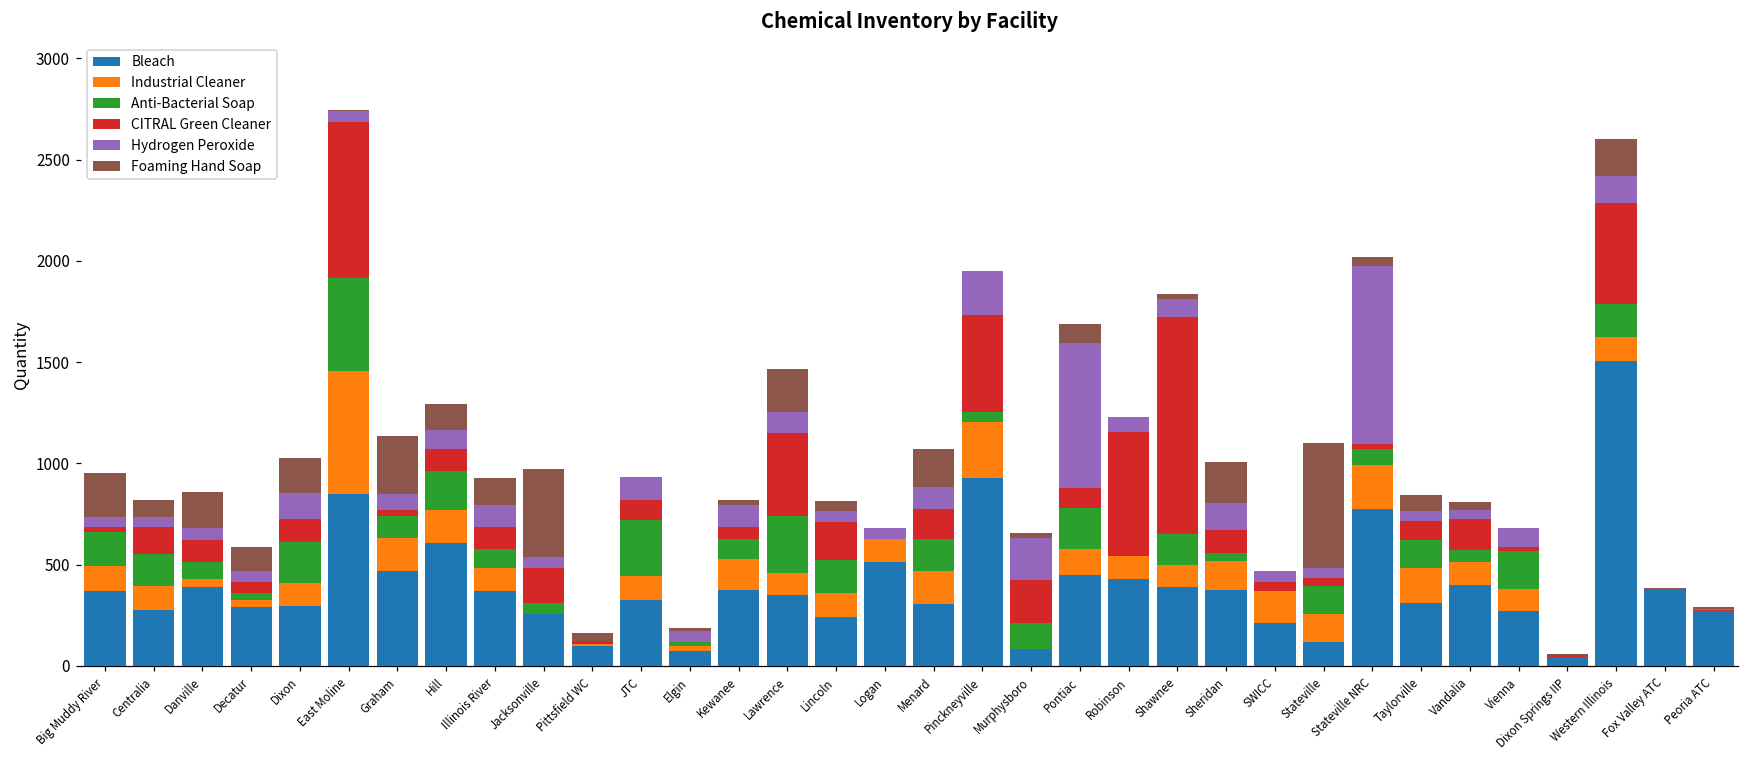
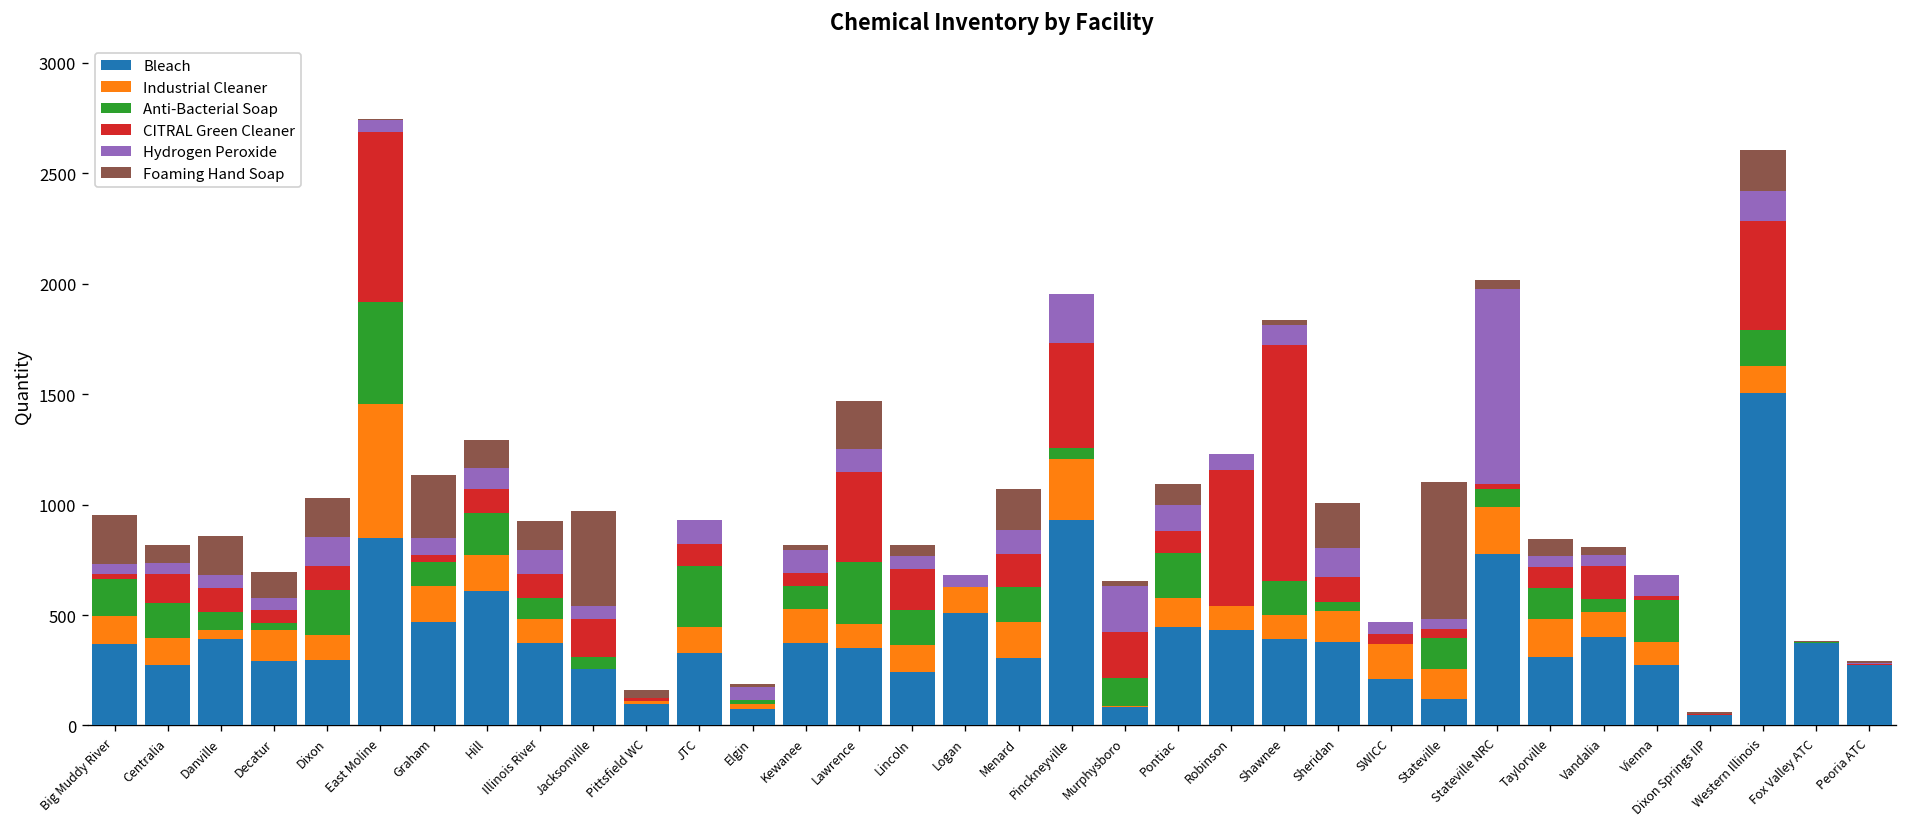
  {
    "Bleach": {
      "Big Muddy River": 370,
      "Centralia": 270,
      "Danville": 390,
      "Decatur": 290,
      "Dixon": 300,
      "East Moline": 850,
      "Graham": 470,
      "Hill": 610,
      "Illinois River": 370,
      "Jacksonville": 260,
      "Pittsfield WC": 100,
      "JTC": 330,
      "Elgin": 80,
      "Kewanee": 370,
      "Lawrence": 350,
      "Lincoln": 240,
      "Logan": 510,
      "Menard": 310,
      "Pinckneyville": 930,
      "Murphysboro": 80,
      "Pontiac": 450,
      "Robinson": 430,
      "Shawnee": 390,
      "Sheridan": 380,
      "SWICC": 210,
      "Stateville": 120,
      "Stateville NRC": 770,
      "Taylorville": 310,
      "Vandalia": 400,
      "Vienna": 270,
      "Dixon Springs IIP": 50,
      "Western Illinois": 1510,
      "Fox Valley ATC": 370,
      "Peoria ATC": 270
    },
    "Industrial Cleaner": {
      "Big Muddy River": 130,
      "Centralia": 120,
      "Danville": 40,
-     "Decatur": 30,
+     "Decatur": 140,
      "Dixon": 110,
      "East Moline": 610,
      "Graham": 160,
      "Hill": 170,
      "Illinois River": 110,
      "Jacksonville": 0,
      "JTC": 120,
      "Elgin": 20,
      "Kewanee": 150,
      "Lawrence": 110,
      "Lincoln": 120,
      "Logan": 110,
      "Menard": 160,
      "Pinckneyville": 280,
      "Pontiac": 130,
      "Robinson": 110,
      "Shawnee": 110,
      "Sheridan": 140,
      "SWICC": 160,
      "Stateville": 140,
      "Stateville NRC": 220,
      "Taylorville": 170,
      "Vandalia": 110,
      "Vienna": 110,
      "Dixon Springs IIP": 0,
      "Western Illinois": 120,
      "Fox Valley ATC": 0,
      "Peoria ATC": 0
    },
    "Anti-Bacterial Soap": {
      "Big Muddy River": 170,
      "Centralia": 160,
      "Danville": 80,
      "Decatur": 40,
      "Dixon": 210,
      "East Moline": 460,
      "Graham": 110,
      "Hill": 190,
      "Illinois River": 90,
      "Jacksonville": 50,
      "Pittsfield WC": 0,
      "JTC": 280,
      "Elgin": 20,
      "Kewanee": 100,
      "Lawrence": 280,
      "Lincoln": 160,
      "Logan": 0,
      "Menard": 160,
      "Pinckneyville": 50,
      "Murphysboro": 130,
      "Pontiac": 200,
      "Robinson": 0,
      "Shawnee": 150,
      "Sheridan": 40,
      "SWICC": 0,
      "Stateville": 140,
      "Stateville NRC": 80,
      "Taylorville": 140,
      "Vandalia": 60,
      "Vienna": 190,
      "Dixon Springs IIP": 0,
      "Western Illinois": 160,
      "Peoria ATC": 0
    },
    "CITRAL Green Cleaner": {
      "Big Muddy River": 20,
      "Centralia": 130,
      "Danville": 110,
      "Decatur": 60,
      "Dixon": 110,
      "East Moline": 770,
      "Graham": 30,
      "Hill": 110,
      "Illinois River": 110,
      "Jacksonville": 170,
      "Pittsfield WC": 20,
      "JTC": 100,
      "Kewanee": 60,
      "Lawrence": 410,
      "Lincoln": 190,
      "Logan": 0,
      "Menard": 150,
      "Pinckneyville": 480,
      "Murphysboro": 210,
      "Pontiac": 100,
      "Robinson": 610,
      "Shawnee": 1070,
      "Sheridan": 110,
      "SWICC": 40,
      "Stateville": 40,
      "Stateville NRC": 30,
      "Taylorville": 100,
      "Vandalia": 150,
      "Vienna": 20,
      "Western Illinois": 500,
      "Fox Valley ATC": 0
    },
    "Hydrogen Peroxide": {
      "Big Muddy River": 50,
      "Centralia": 50,
      "Danville": 60,
      "Decatur": 60,
      "Dixon": 130,
      "East Moline": 60,
      "Graham": 80,
      "Hill": 100,
      "Illinois River": 110,
      "Jacksonville": 60,
      "Pittsfield WC": 0,
      "JTC": 110,
      "Elgin": 60,
      "Kewanee": 110,
      "Lawrence": 100,
      "Lincoln": 60,
      "Logan": 60,
      "Menard": 110,
      "Pinckneyville": 220,
      "Murphysboro": 210,
-     "Pontiac": 710,
+     "Pontiac": 120,
      "Robinson": 80,
      "Shawnee": 90,
      "Sheridan": 140,
      "SWICC": 60,
      "Stateville": 50,
      "Stateville NRC": 880,
      "Taylorville": 50,
      "Vandalia": 50,
      "Vienna": 90,
      "Dixon Springs IIP": 0,
      "Western Illinois": 130,
      "Fox Valley ATC": 0
    },
    "Foaming Hand Soap": {
      "Big Muddy River": 220,
      "Centralia": 80,
      "Danville": 180,
      "Decatur": 120,
      "Dixon": 170,
      "Graham": 290,
      "Hill": 130,
      "Illinois River": 130,
      "Jacksonville": 430,
      "Pittsfield WC": 40,
      "JTC": 0,
      "Kewanee": 20,
      "Lawrence": 220,
      "Lincoln": 50,
      "Logan": 0,
      "Menard": 190,
      "Pinckneyville": 0,
      "Murphysboro": 30,
      "Pontiac": 100,
      "Robinson": 0,
      "Shawnee": 30,
      "Sheridan": 200,
      "SWICC": 0,
      "Stateville": 620,
      "Stateville NRC": 40,
      "Taylorville": 80,
      "Vandalia": 40,
      "Vienna": 0,
      "Western Illinois": 190
    }
  }
